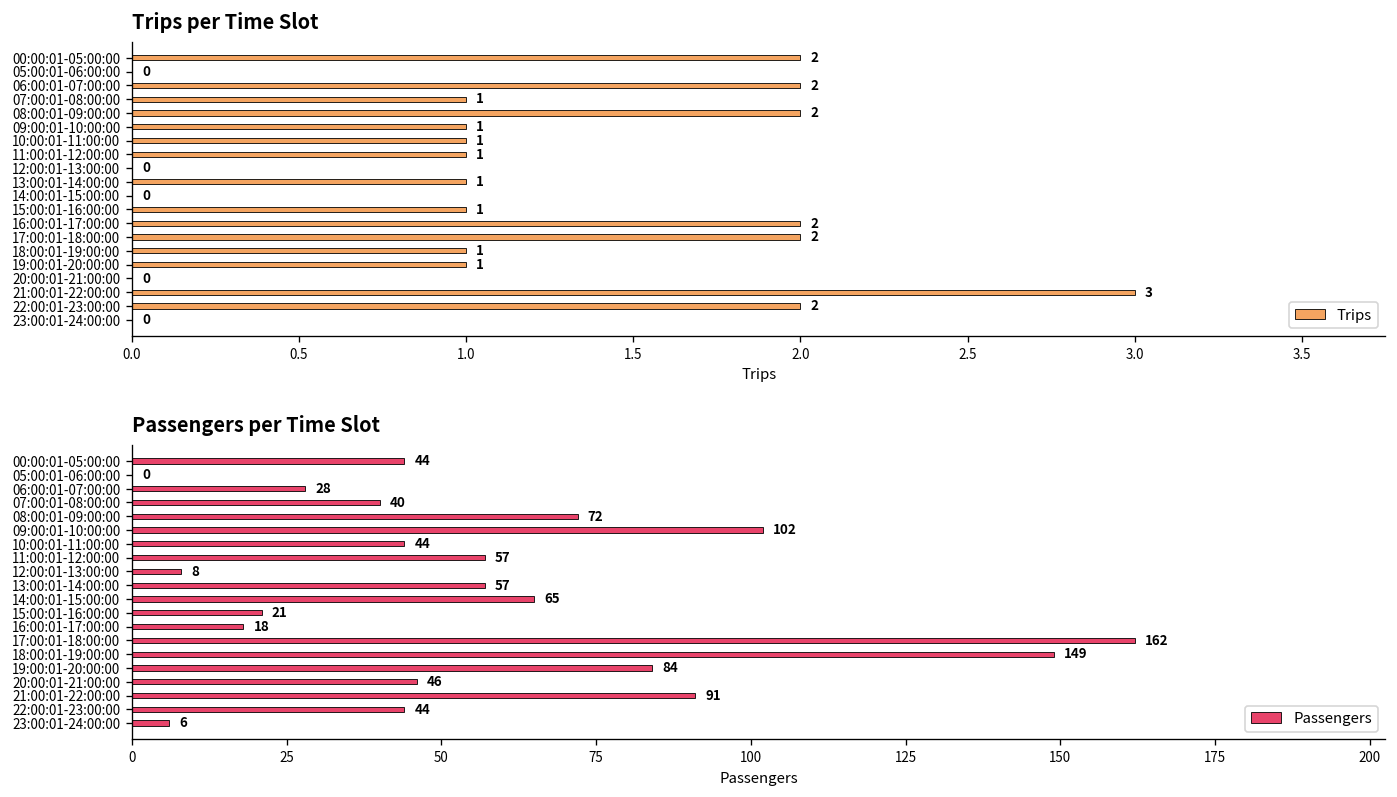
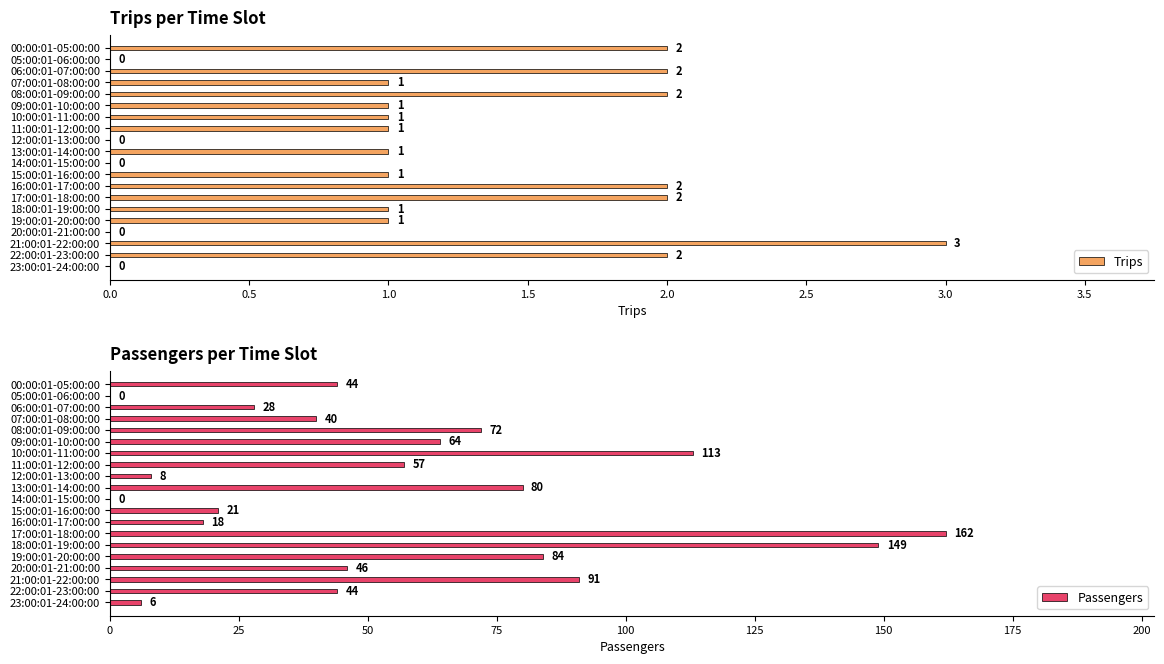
  {
    "Trips per Time Slot": {
      "00:00:01-05:00:00": 2,
      "05:00:01-06:00:00": 0,
      "06:00:01-07:00:00": 2,
      "07:00:01-08:00:00": 1,
      "08:00:01-09:00:00": 2,
      "09:00:01-10:00:00": 1,
      "10:00:01-11:00:00": 1,
      "11:00:01-12:00:00": 1,
      "12:00:01-13:00:00": 0,
      "13:00:01-14:00:00": 1,
      "14:00:01-15:00:00": 0,
      "15:00:01-16:00:00": 1,
      "16:00:01-17:00:00": 2,
      "17:00:01-18:00:00": 2,
      "18:00:01-19:00:00": 1,
      "19:00:01-20:00:00": 1,
      "20:00:01-21:00:00": 0,
      "21:00:01-22:00:00": 3,
      "22:00:01-23:00:00": 2,
      "23:00:01-24:00:00": 0
    },
    "Passengers per Time Slot": {
      "00:00:01-05:00:00": 44,
      "05:00:01-06:00:00": 0,
      "06:00:01-07:00:00": 28,
      "07:00:01-08:00:00": 40,
      "08:00:01-09:00:00": 72,
-     "09:00:01-10:00:00": 102,
-     "10:00:01-11:00:00": 44,
+     "09:00:01-10:00:00": 64,
+     "10:00:01-11:00:00": 113,
      "11:00:01-12:00:00": 57,
      "12:00:01-13:00:00": 8,
-     "13:00:01-14:00:00": 57,
-     "14:00:01-15:00:00": 65,
+     "13:00:01-14:00:00": 80,
+     "14:00:01-15:00:00": 0,
      "15:00:01-16:00:00": 21,
      "16:00:01-17:00:00": 18,
      "17:00:01-18:00:00": 162,
      "18:00:01-19:00:00": 149,
      "19:00:01-20:00:00": 84,
      "20:00:01-21:00:00": 46,
      "21:00:01-22:00:00": 91,
      "22:00:01-23:00:00": 44,
      "23:00:01-24:00:00": 6
    }
  }
